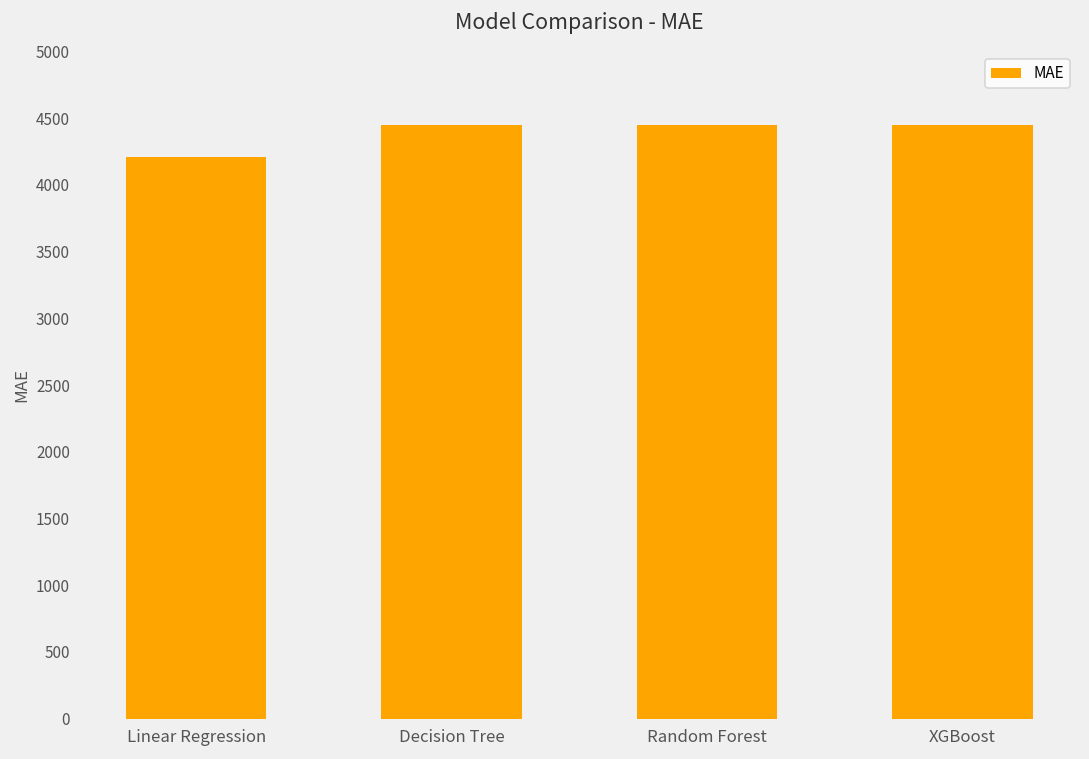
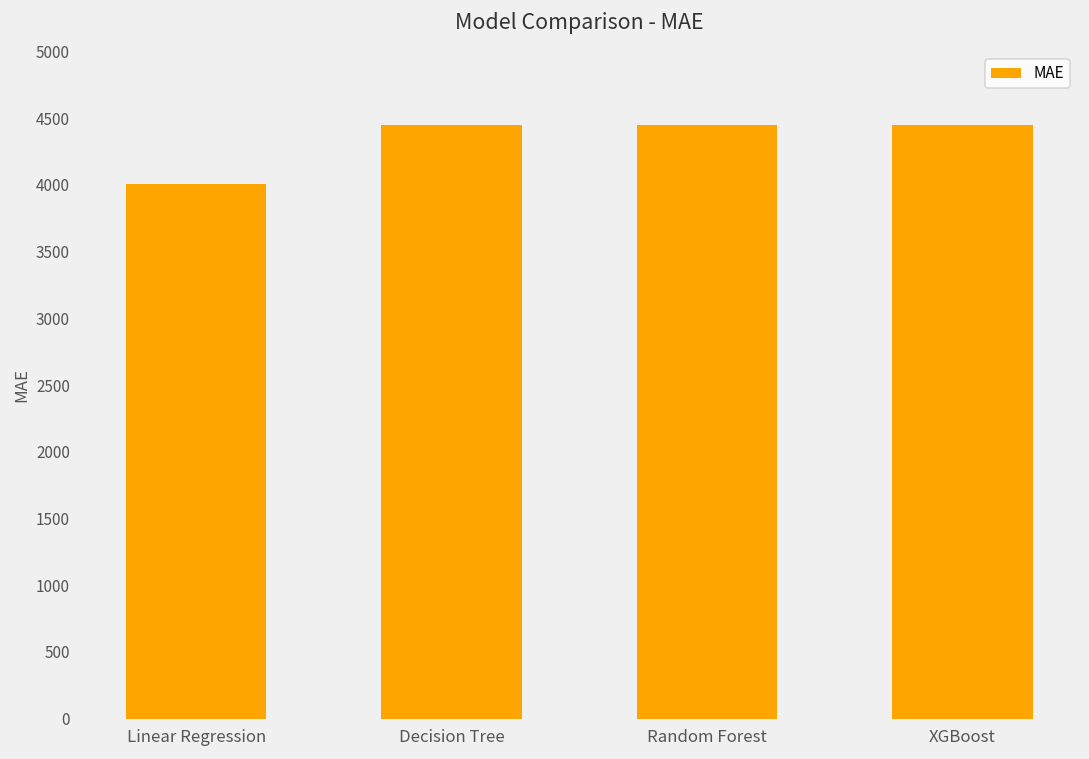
  {
-   "Linear Regression": 4210,
+   "Linear Regression": 4010,
    "Decision Tree": 4450,
    "Random Forest": 4450,
    "XGBoost": 4450
  }
